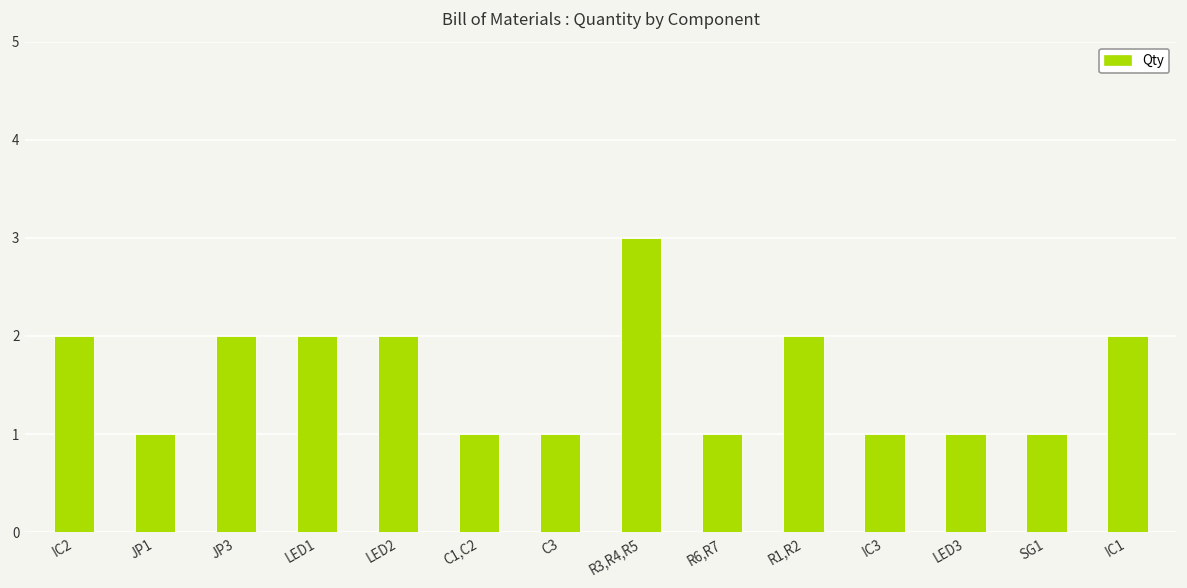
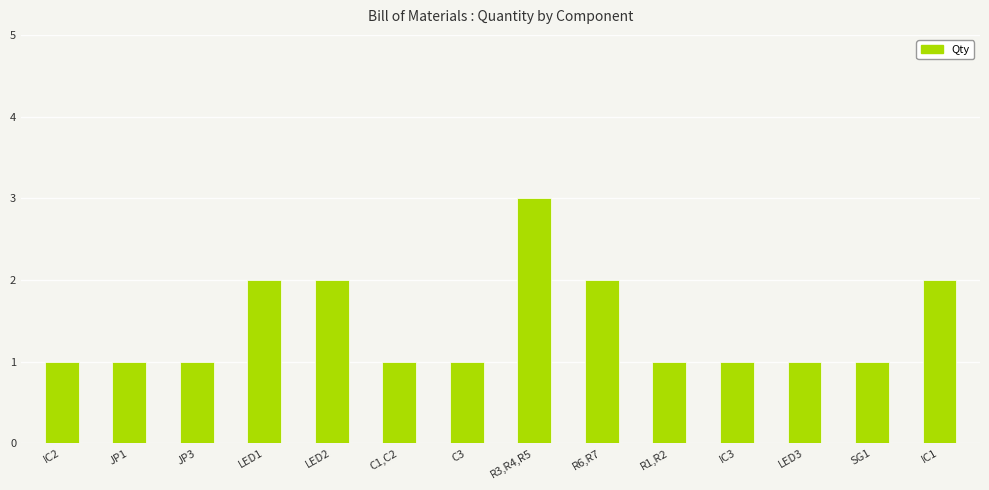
  {
-   "IC2": 2,
+   "IC2": 1,
    "JP1": 1,
-   "JP3": 2,
+   "JP3": 1,
    "LED1": 2,
    "LED2": 2,
    "C1,C2": 1,
    "C3": 1,
    "R3,R4,R5": 3,
-   "R6,R7": 1,
-   "R1,R2": 2,
+   "R6,R7": 2,
+   "R1,R2": 1,
    "IC3": 1,
    "LED3": 1,
    "SG1": 1,
    "IC1": 2
  }
